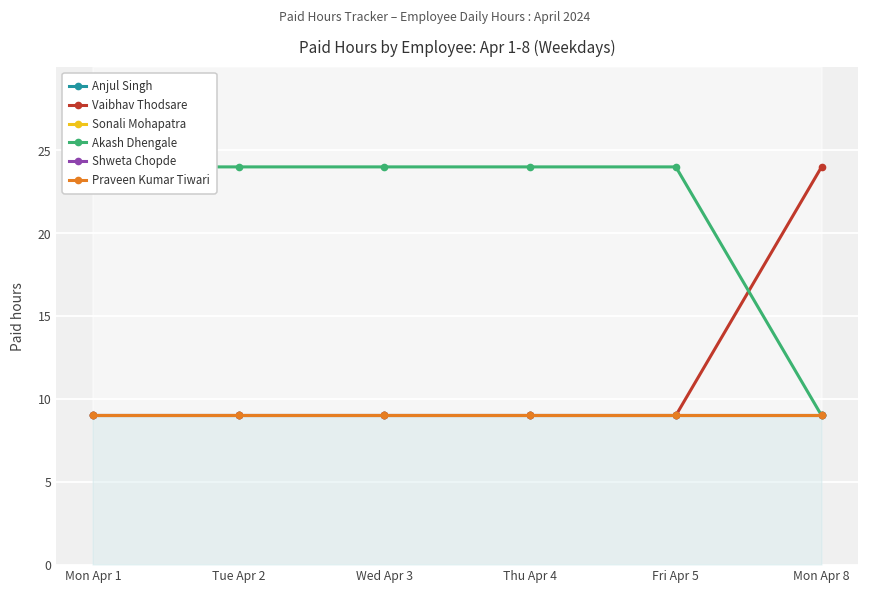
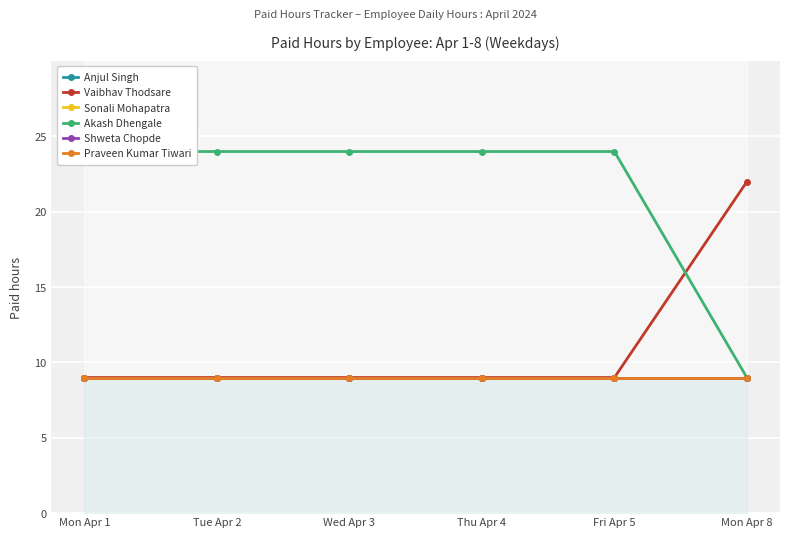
  {
    "Vaibhav Thodsare": {
-     "Mon Apr 8": 24
+     "Mon Apr 8": 22
    },
    "Akash Dhengale": {
      "Tue Apr 2": 24,
      "Wed Apr 3": 24,
      "Thu Apr 4": 24,
      "Fri Apr 5": 24
    }
  }
